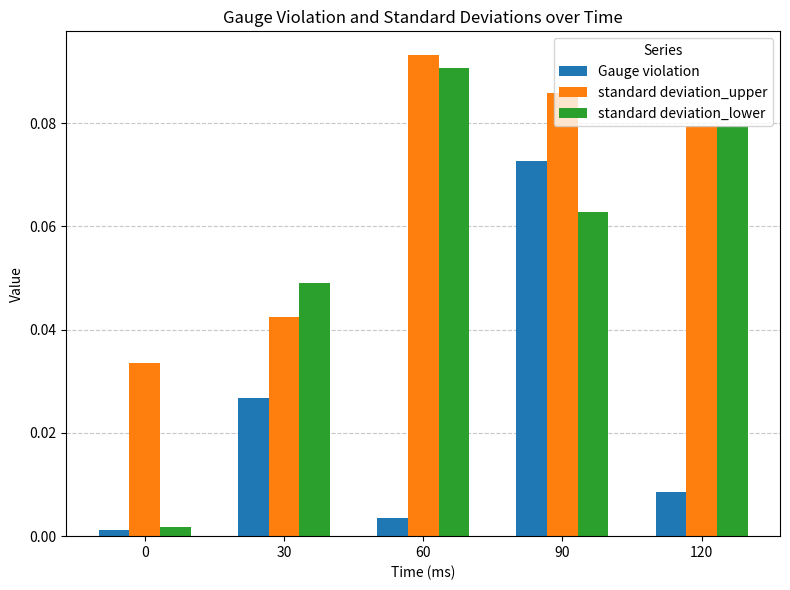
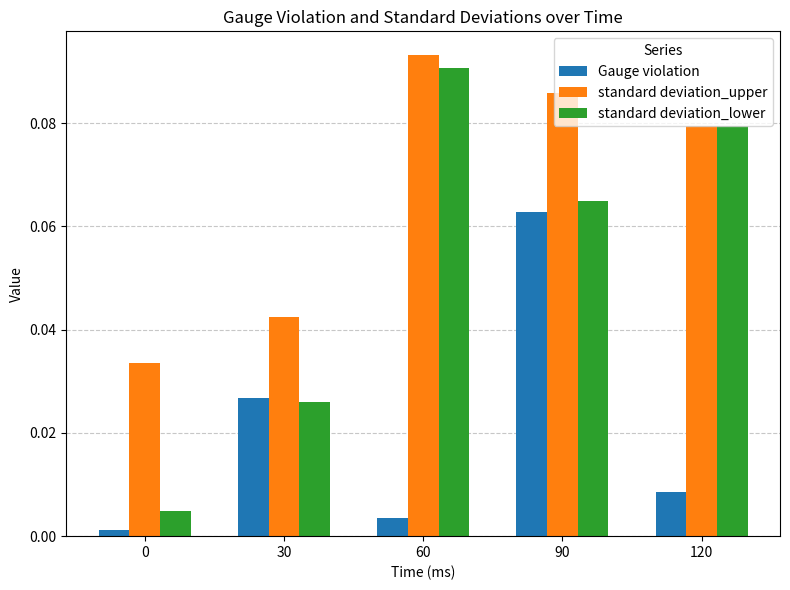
  {
    "Gauge violation": {
      "0": 0.001,
      "30": 0.027,
      "60": 0.003,
-     "90": 0.073,
+     "90": 0.063,
      "120": 0.009
    },
    "standard deviation_upper": {
      "0": 0.034,
      "30": 0.043,
      "60": 0.093,
      "120": 0.079
    },
    "standard deviation_lower": {
-     "0": 0.002,
-     "30": 0.049,
+     "0": 0.005,
+     "30": 0.026,
      "60": 0.091,
-     "90": 0.063,
+     "90": 0.065,
      "120": 0.079
    }
  }
